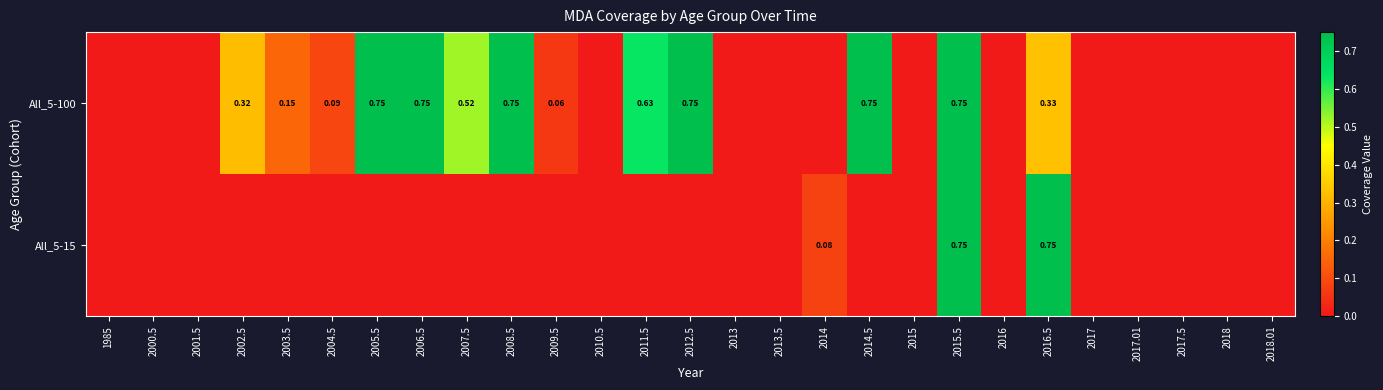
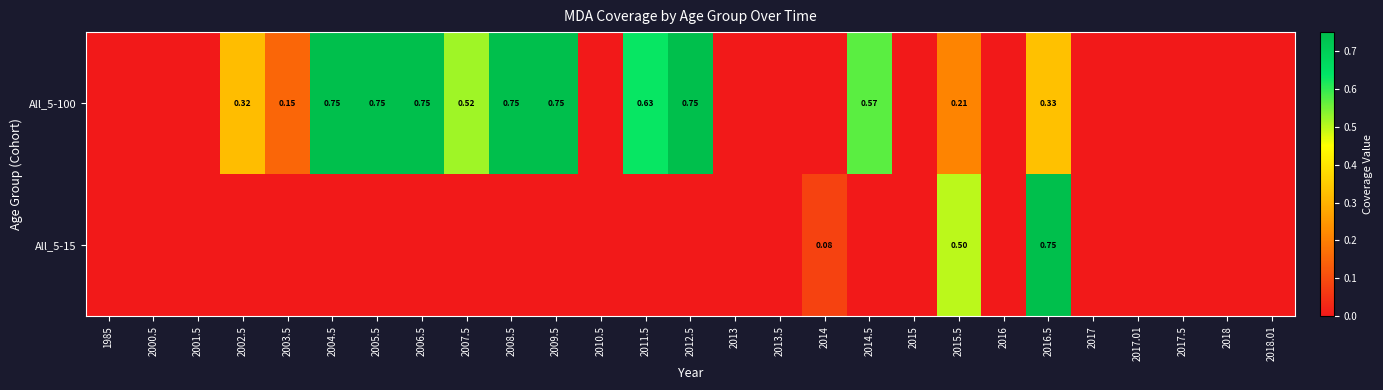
  {
    "All_5-100": {
      "2002.5": 0.32,
      "2003.5": 0.15,
-     "2004.5": 0.09,
+     "2004.5": 0.75,
      "2005.5": 0.75,
      "2006.5": 0.75,
      "2007.5": 0.52,
      "2008.5": 0.75,
-     "2009.5": 0.06,
+     "2009.5": 0.75,
      "2011.5": 0.63,
      "2012.5": 0.75,
-     "2014.5": 0.75,
-     "2015.5": 0.75,
+     "2014.5": 0.57,
+     "2015.5": 0.21,
      "2016.5": 0.33
    },
    "All_5-15": {
      "2014": 0.08,
-     "2015.5": 0.75,
+     "2015.5": 0.50,
      "2016.5": 0.75
    }
  }
